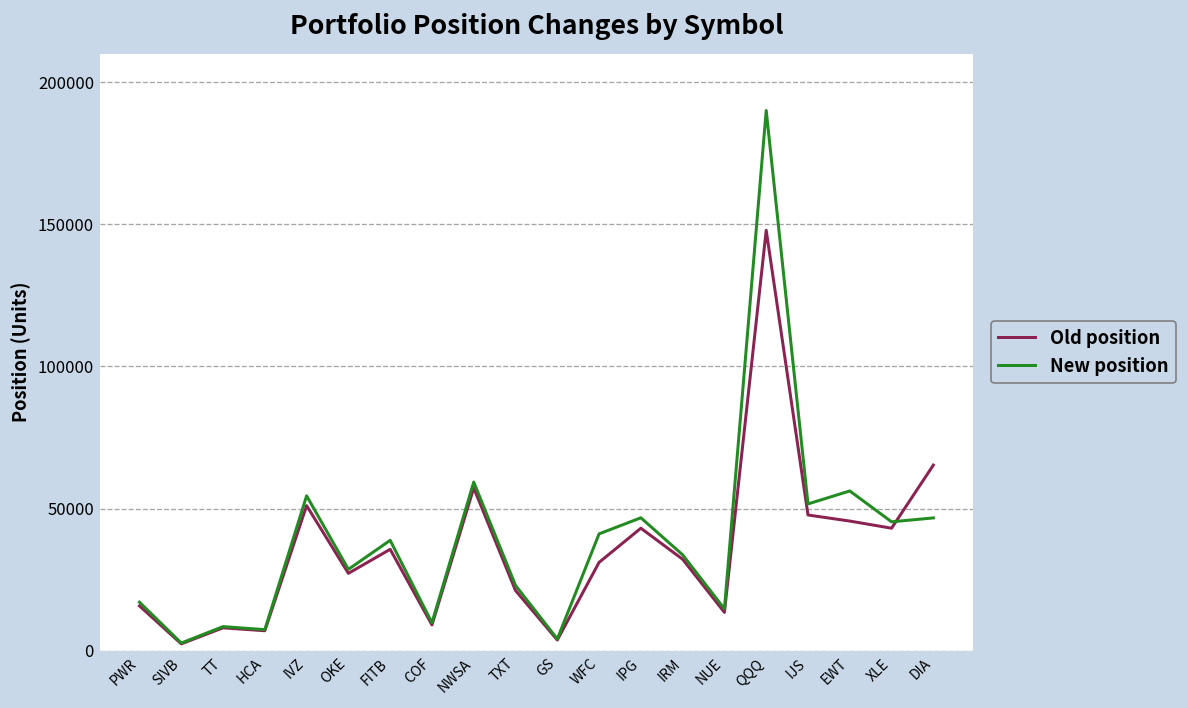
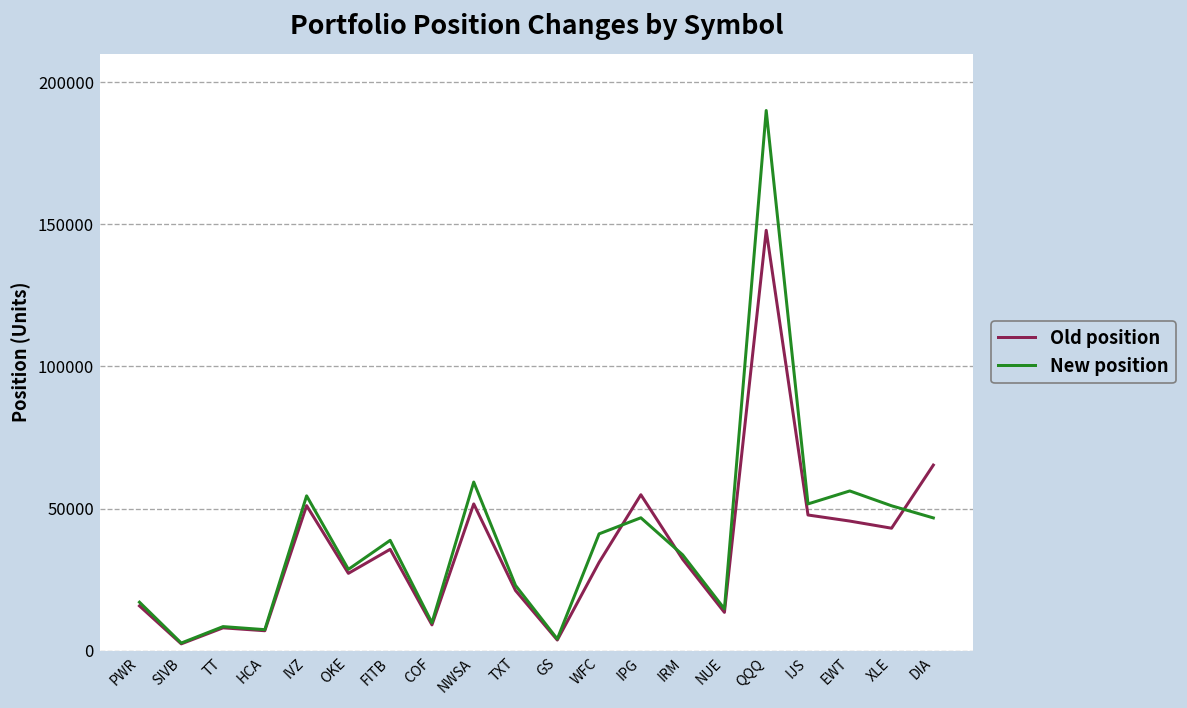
  {
    "Old position": {
      "PWR": 16000,
      "IVZ": 51000,
      "OKE": 27000,
      "FITB": 36000,
-     "NWSA": 57000,
+     "NWSA": 52000,
      "TXT": 21000,
      "WFC": 31000,
-     "IPG": 43000,
+     "IPG": 55000,
      "IRM": 32000,
      "NUE": 14000,
      "QQQ": 148000,
      "IJS": 48000,
      "EWT": 46000,
      "XLE": 43000,
      "DIA": 65000
    },
    "New position": {
      "PWR": 17000,
      "IVZ": 55000,
      "OKE": 29000,
      "FITB": 39000,
      "NWSA": 59000,
      "TXT": 23000,
      "WFC": 41000,
      "IPG": 47000,
      "IRM": 34000,
      "NUE": 15000,
      "QQQ": 190000,
      "IJS": 52000,
      "EWT": 56000,
-     "XLE": 45000,
+     "XLE": 51000,
      "DIA": 47000
    }
  }
